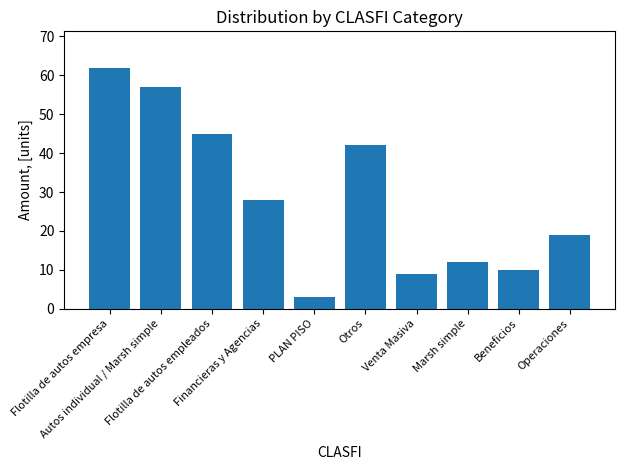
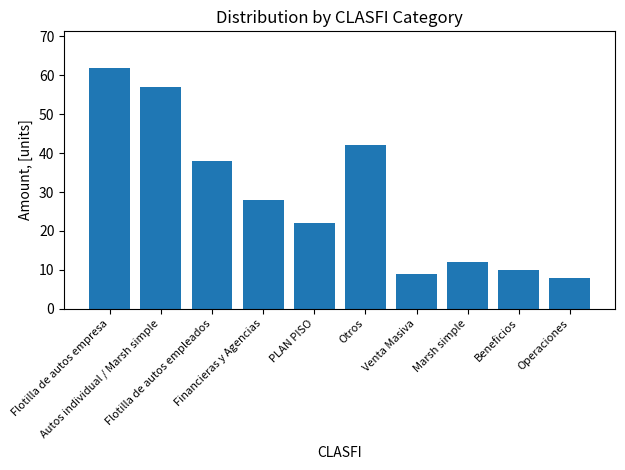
  {
    "Flotilla de autos empresa": 62,
    "Autos individual / Marsh simple": 57,
-   "Flotilla de autos empleados": 45,
+   "Flotilla de autos empleados": 38,
    "Financieras y Agencias": 28,
-   "PLAN PISO": 3,
+   "PLAN PISO": 22,
    "Otros": 42,
    "Venta Masiva": 9,
    "Marsh simple": 12,
    "Beneficios": 10,
-   "Operaciones": 19
+   "Operaciones": 8
  }
